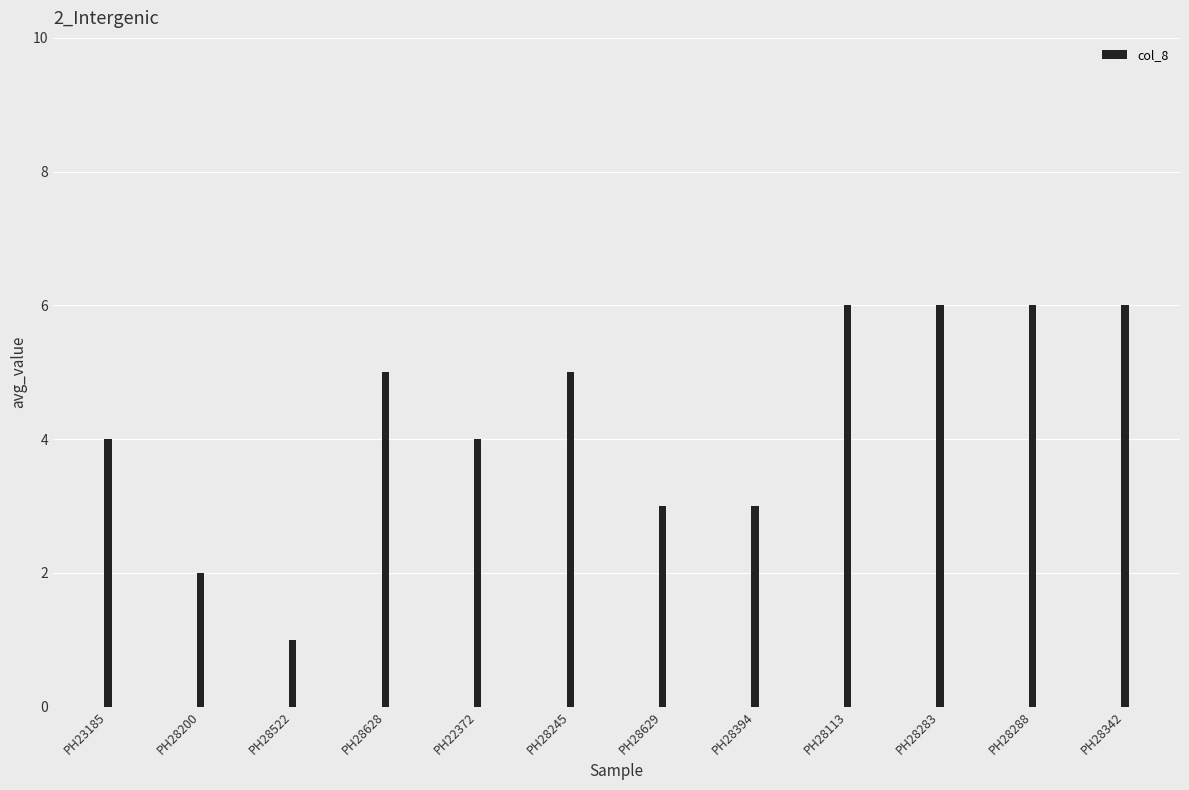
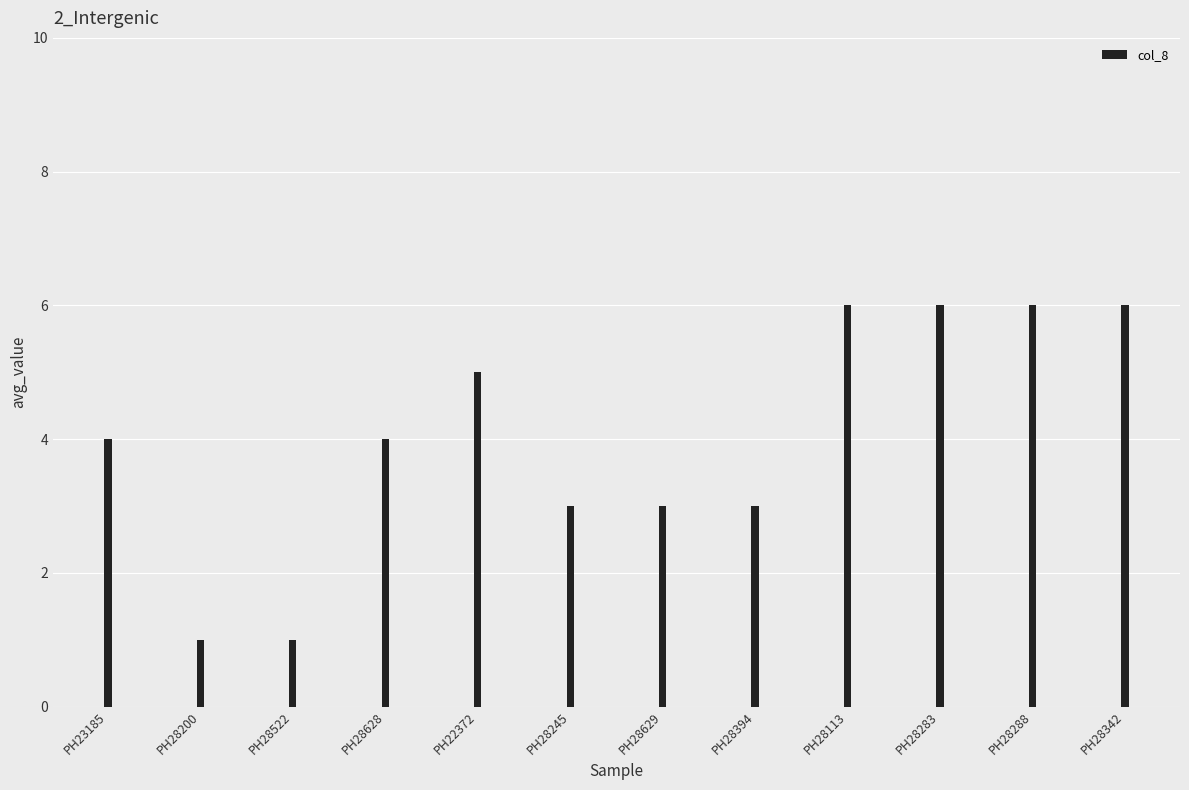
  {
    "PH23185": 4,
-   "PH28200": 2,
+   "PH28200": 1,
    "PH28522": 1,
-   "PH28628": 5,
-   "PH22372": 4,
-   "PH28245": 5,
+   "PH28628": 4,
+   "PH22372": 5,
+   "PH28245": 3,
    "PH28629": 3,
    "PH28394": 3,
    "PH28113": 6,
    "PH28283": 6,
    "PH28288": 6,
    "PH28342": 6
  }
